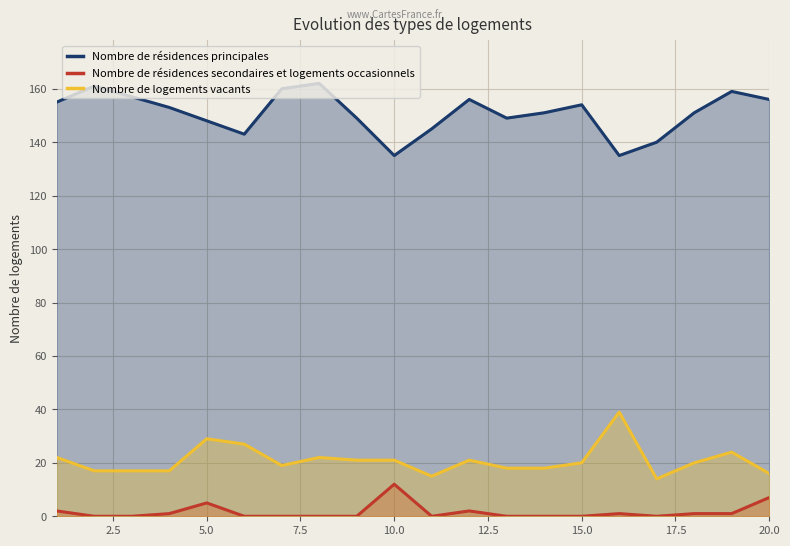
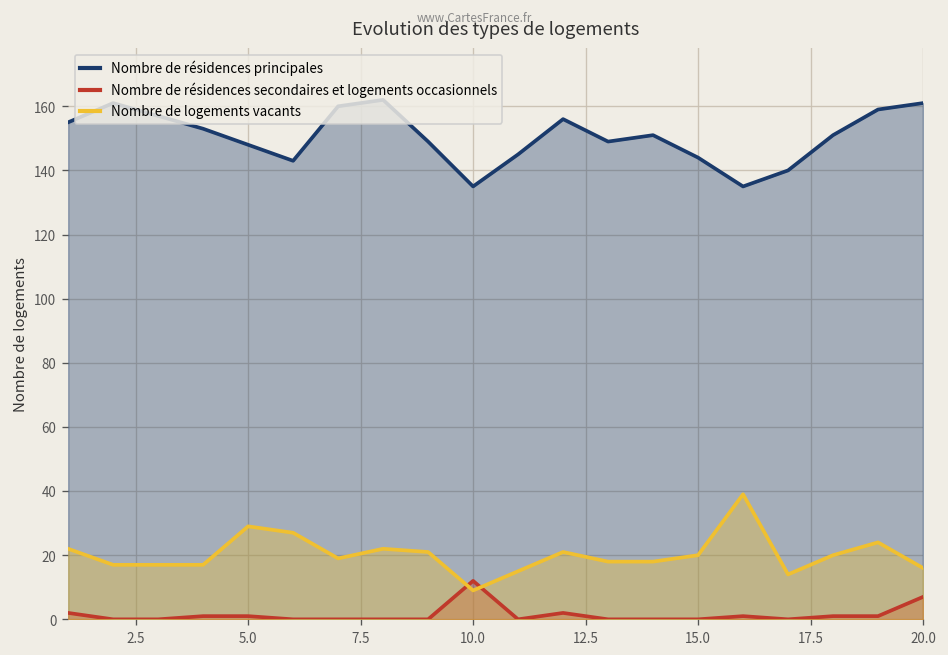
  {
    "Nombre de résidences principales": {
      "5.0": 148,
      "10.0": 135,
-     "15.0": 154,
-     "20.0": 156
+     "15.0": 144,
+     "20.0": 161
    },
    "Nombre de résidences secondaires et logements occasionnels": {
-     "5.0": 5,
+     "5.0": 1,
      "10.0": 12,
      "15.0": 0,
      "20.0": 7
    },
    "Nombre de logements vacants": {
      "5.0": 29,
-     "10.0": 21,
+     "10.0": 9,
      "15.0": 20,
      "20.0": 16
    }
  }
